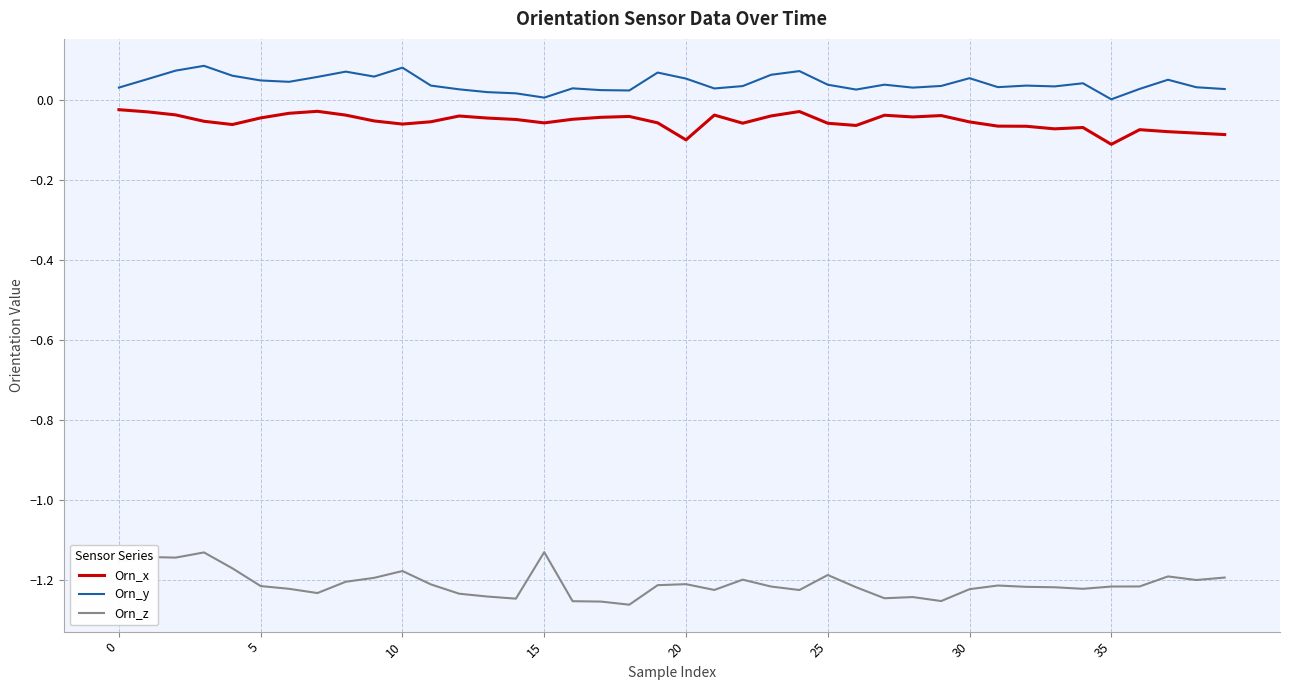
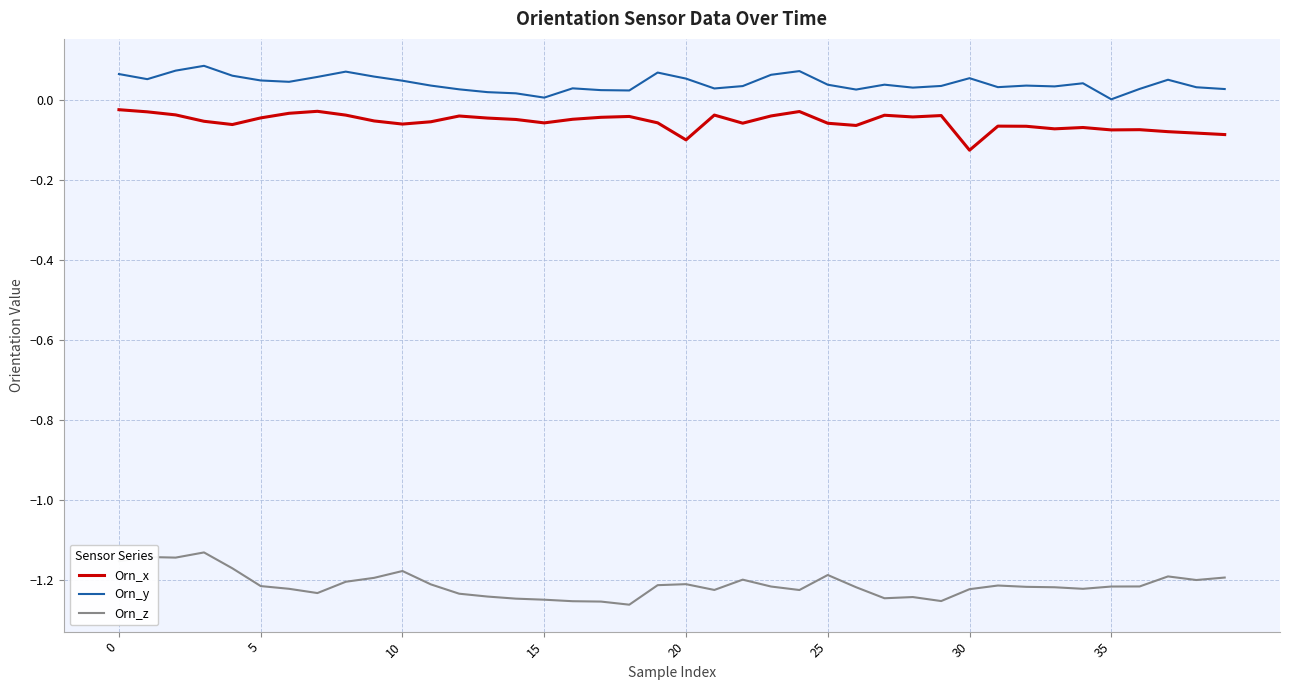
  {
    "Orn_x": {
      "0": -0.02,
      "5": -0.04,
      "10": -0.06,
      "15": -0.06,
      "20": -0.10,
      "25": -0.06,
-     "30": -0.05,
-     "35": -0.11
+     "30": -0.12,
+     "35": -0.07
    },
    "Orn_y": {
-     "0": 0.03,
+     "0": 0.07,
      "5": 0.05,
-     "10": 0.08,
+     "10": 0.05,
      "15": 0.01,
      "20": 0.05,
      "25": 0.04,
      "30": 0.06,
      "35": 0.00
    },
    "Orn_z": {
      "5": -1.22,
      "10": -1.18,
-     "15": -1.13,
+     "15": -1.25,
      "20": -1.21,
      "25": -1.19,
      "30": -1.22,
      "35": -1.22
    }
  }
